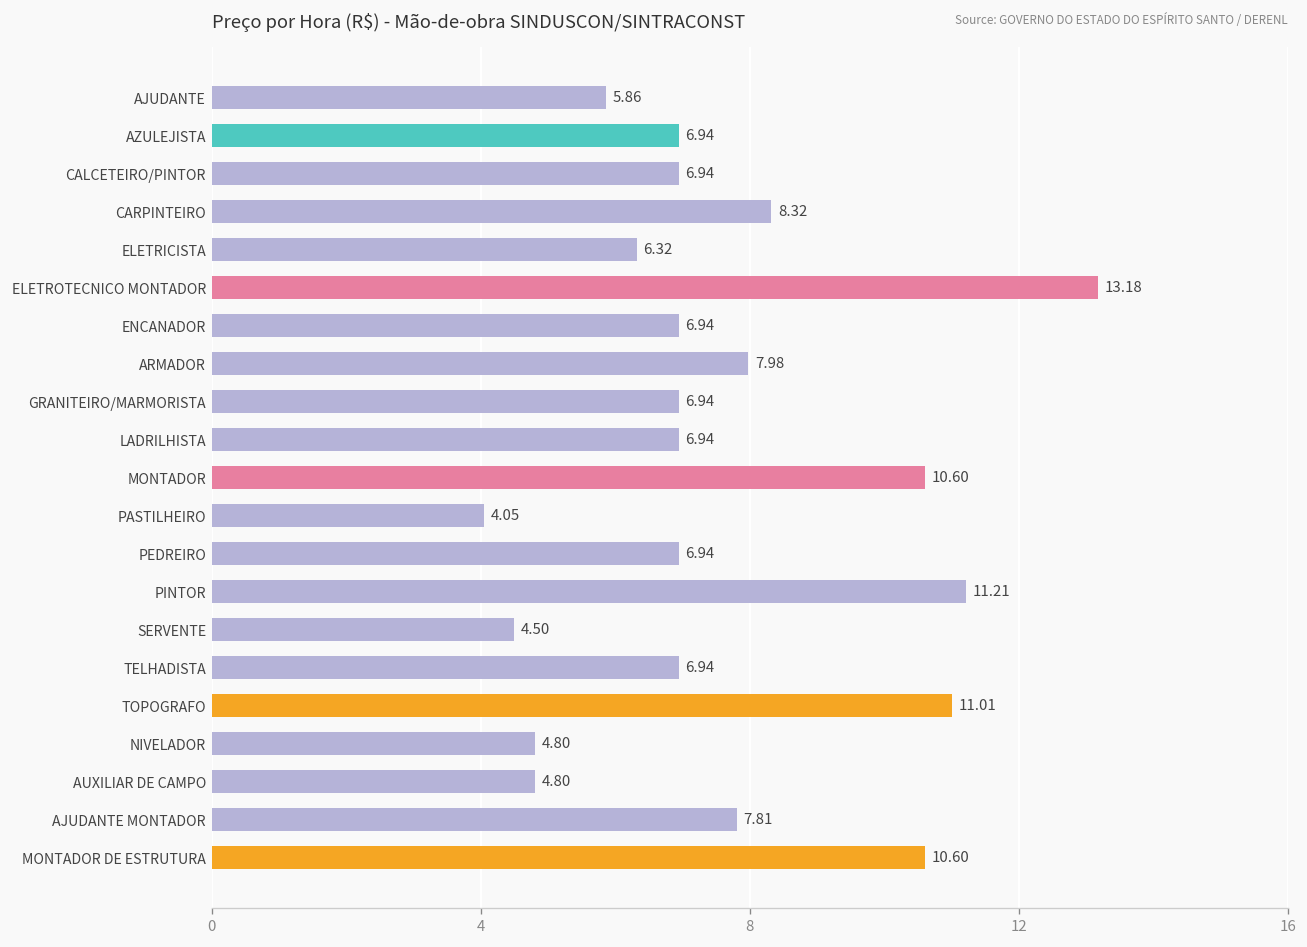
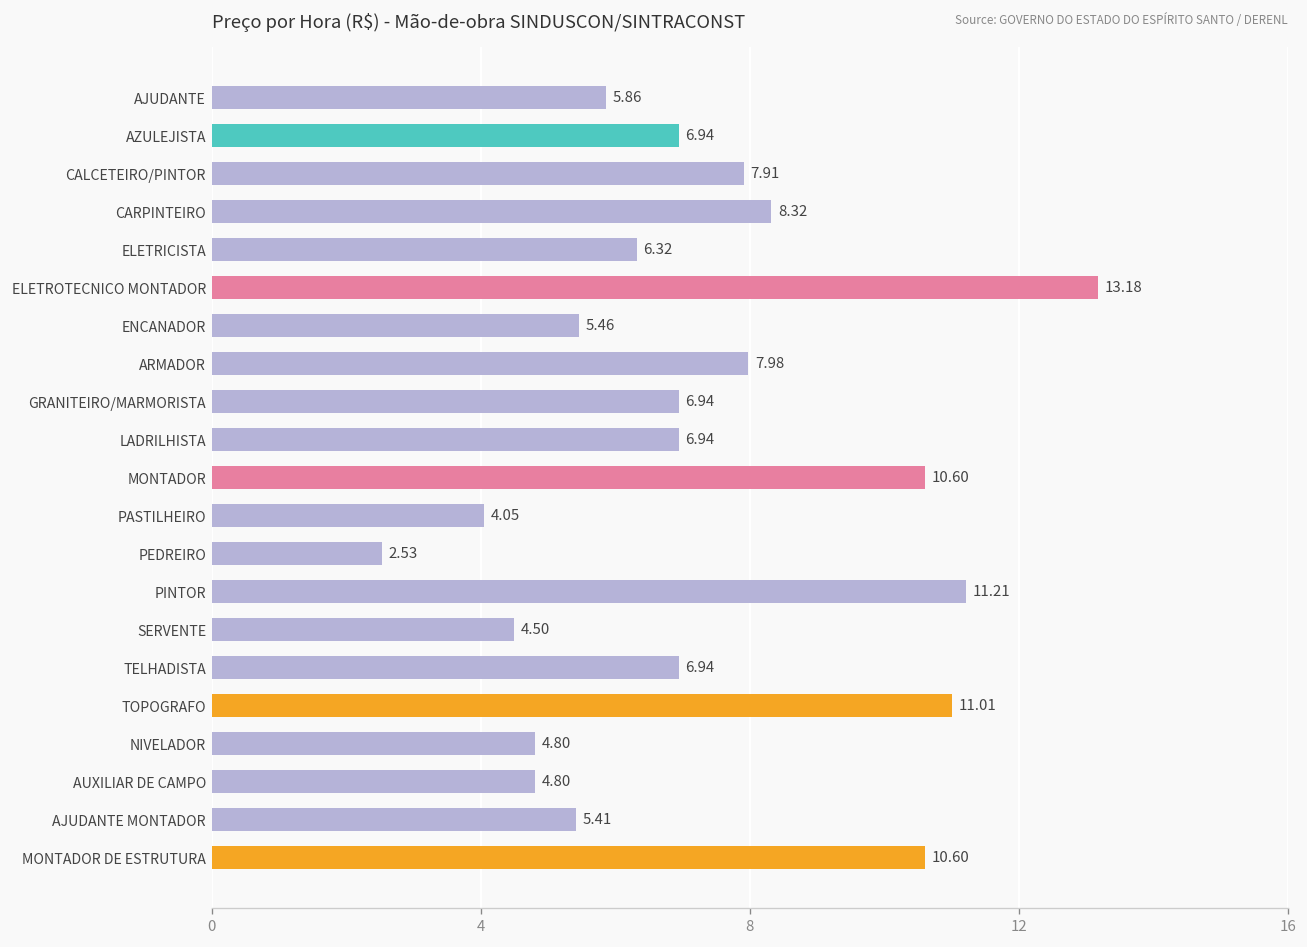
  {
    "AJUDANTE": 5.86,
    "AZULEJISTA": 6.94,
-   "CALCETEIRO/PINTOR": 6.94,
+   "CALCETEIRO/PINTOR": 7.91,
    "CARPINTEIRO": 8.32,
    "ELETRICISTA": 6.32,
    "ELETROTECNICO MONTADOR": 13.18,
-   "ENCANADOR": 6.94,
+   "ENCANADOR": 5.46,
    "ARMADOR": 7.98,
    "GRANITEIRO/MARMORISTA": 6.94,
    "LADRILHISTA": 6.94,
    "MONTADOR": 10.60,
    "PASTILHEIRO": 4.05,
-   "PEDREIRO": 6.94,
+   "PEDREIRO": 2.53,
    "PINTOR": 11.21,
    "SERVENTE": 4.50,
    "TELHADISTA": 6.94,
    "TOPOGRAFO": 11.01,
    "NIVELADOR": 4.80,
    "AUXILIAR DE CAMPO": 4.80,
-   "AJUDANTE MONTADOR": 7.81,
+   "AJUDANTE MONTADOR": 5.41,
    "MONTADOR DE ESTRUTURA": 10.60
  }
